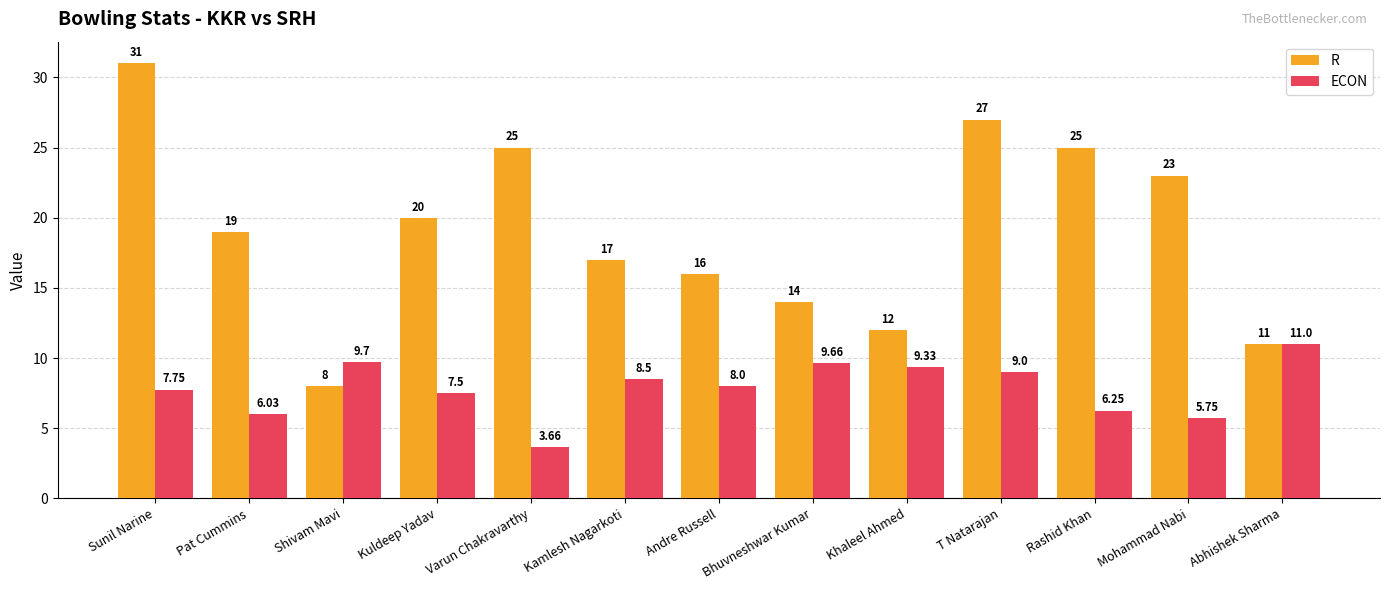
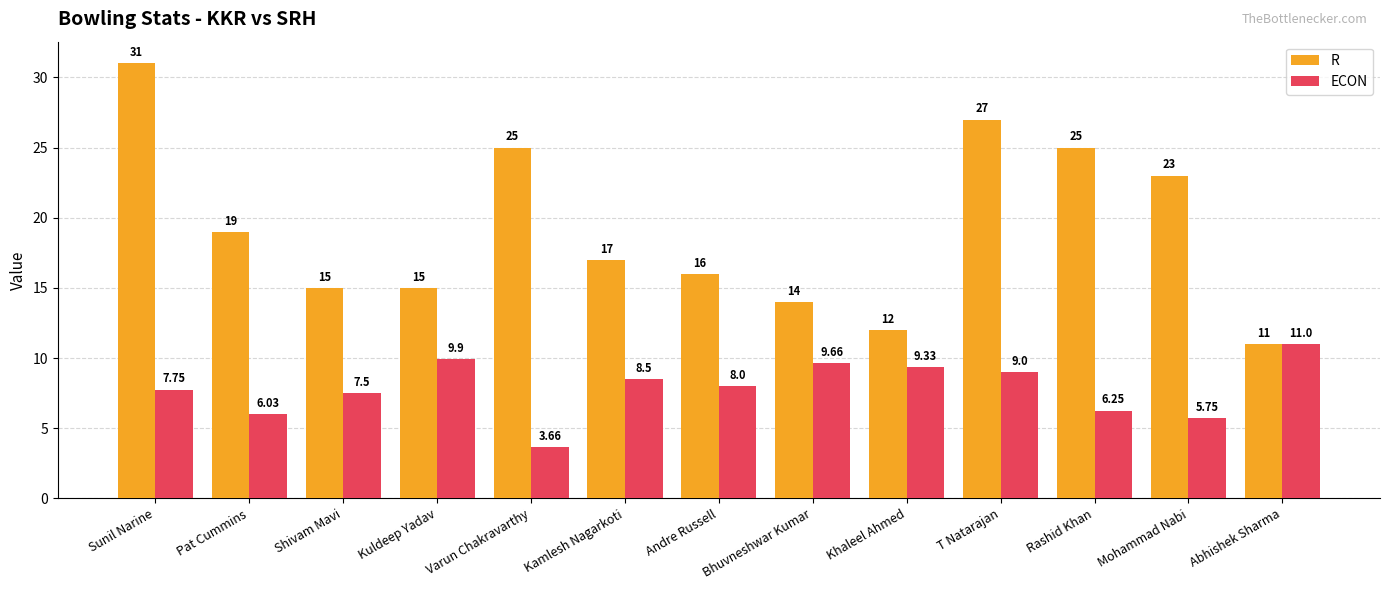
  {
    "R": {
      "Sunil Narine": 31,
      "Pat Cummins": 19,
-     "Shivam Mavi": 8,
-     "Kuldeep Yadav": 20,
+     "Shivam Mavi": 15,
+     "Kuldeep Yadav": 15,
      "Varun Chakravarthy": 25,
      "Kamlesh Nagarkoti": 17,
      "Andre Russell": 16,
      "Bhuvneshwar Kumar": 14,
      "Khaleel Ahmed": 12,
      "T Natarajan": 27,
      "Rashid Khan": 25,
      "Mohammad Nabi": 23,
      "Abhishek Sharma": 11
    },
    "ECON": {
      "Sunil Narine": 7.75,
      "Pat Cummins": 6.03,
-     "Shivam Mavi": 9.7,
-     "Kuldeep Yadav": 7.5,
+     "Shivam Mavi": 7.5,
+     "Kuldeep Yadav": 9.9,
      "Varun Chakravarthy": 3.66,
      "Kamlesh Nagarkoti": 8.5,
      "Andre Russell": 8.0,
      "Bhuvneshwar Kumar": 9.66,
      "Khaleel Ahmed": 9.33,
      "T Natarajan": 9.0,
      "Rashid Khan": 6.25,
      "Mohammad Nabi": 5.75,
      "Abhishek Sharma": 11.0
    }
  }
